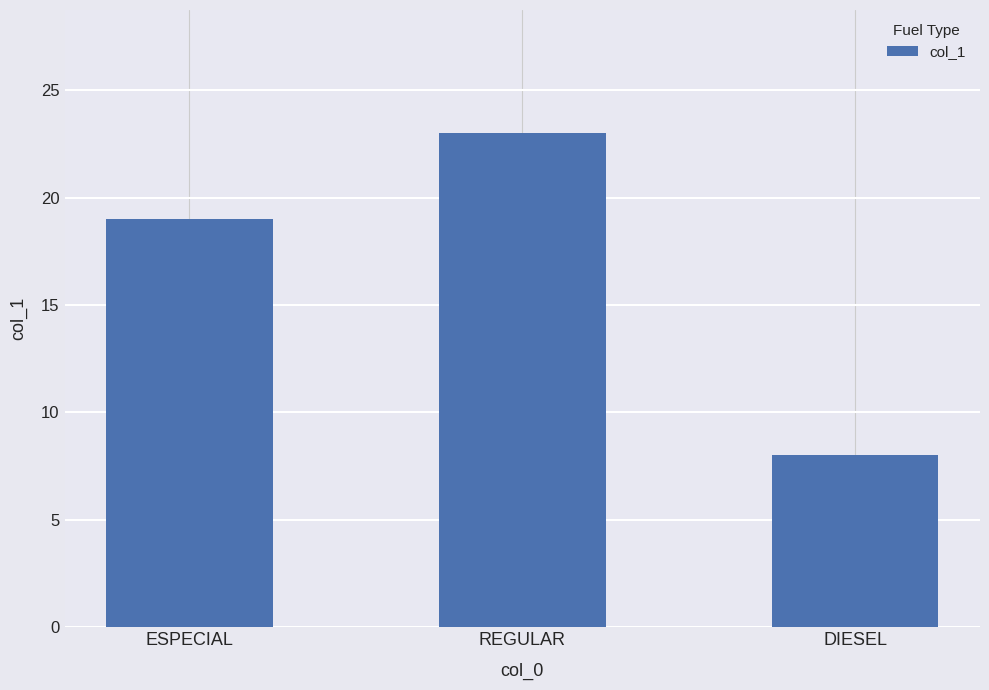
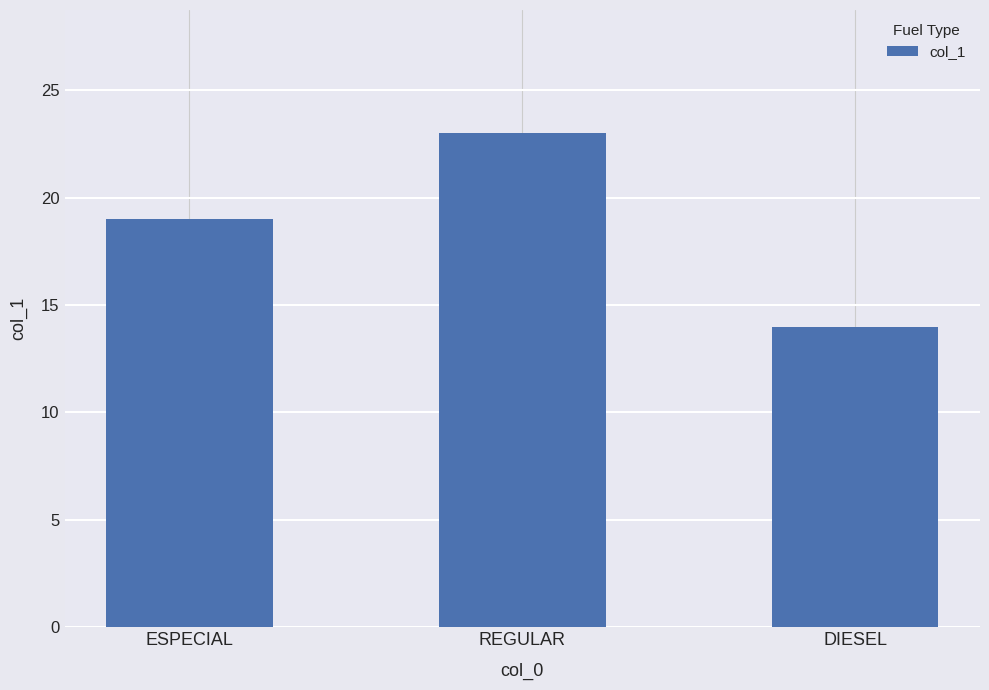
  {
    "ESPECIAL": 19,
    "REGULAR": 23,
-   "DIESEL": 8
+   "DIESEL": 14
  }
